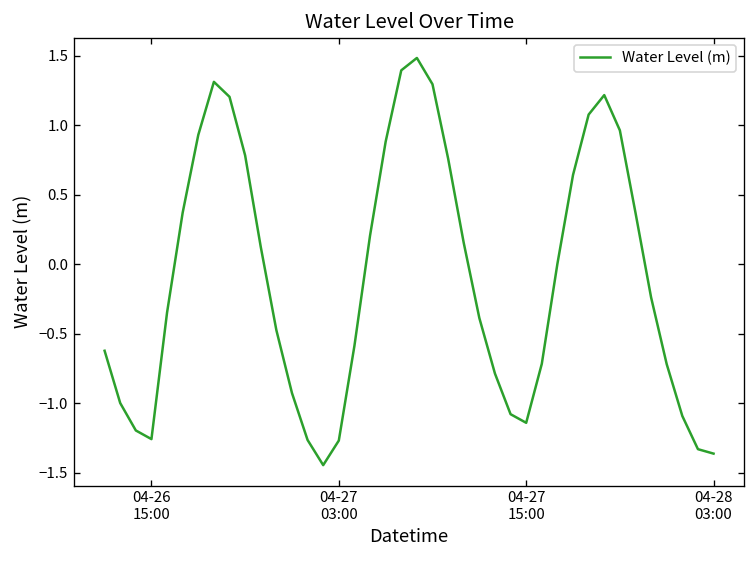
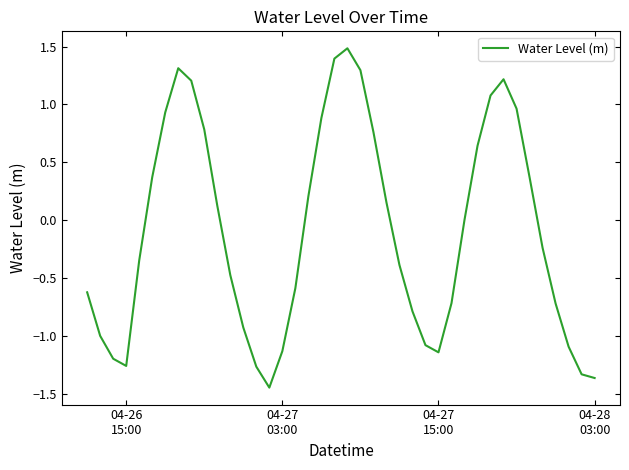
  {
    "04-26 15:00": -1.26,
-   "04-27 03:00": -1.27,
+   "04-27 03:00": -1.13,
    "04-27 15:00": -1.14,
    "04-28 03:00": -1.36
  }
